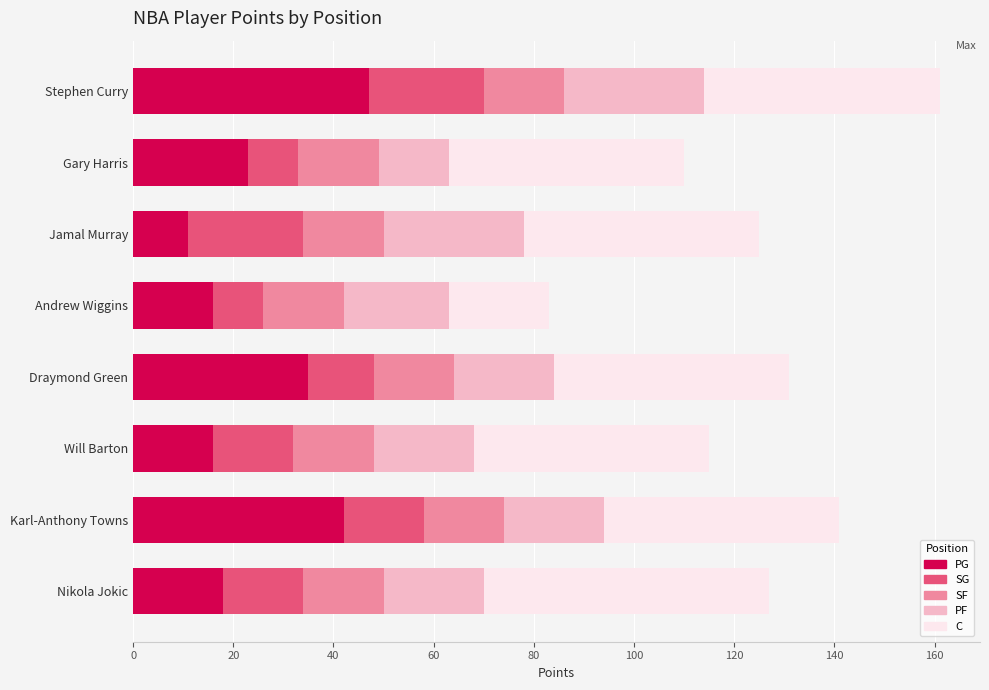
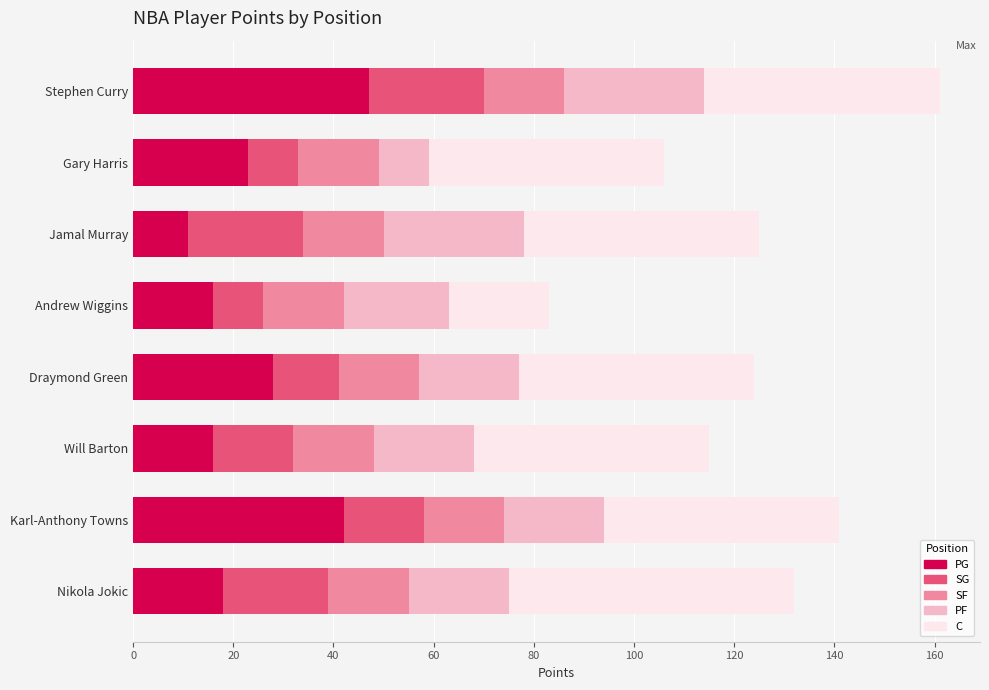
  {
    "PG": {
      "Stephen Curry": 47,
      "Gary Harris": 23,
      "Jamal Murray": 11,
      "Andrew Wiggins": 16,
-     "Draymond Green": 35,
+     "Draymond Green": 28,
      "Will Barton": 16,
      "Karl-Anthony Towns": 42,
      "Nikola Jokic": 18
    },
    "SG": {
      "Stephen Curry": 23,
      "Gary Harris": 10,
      "Jamal Murray": 23,
      "Andrew Wiggins": 10,
      "Draymond Green": 13,
      "Will Barton": 16,
      "Karl-Anthony Towns": 16,
-     "Nikola Jokic": 16
+     "Nikola Jokic": 21
    },
    "SF": {
      "Stephen Curry": 16,
      "Gary Harris": 16,
      "Jamal Murray": 16,
      "Andrew Wiggins": 16,
      "Draymond Green": 16,
      "Will Barton": 16,
      "Karl-Anthony Towns": 16,
      "Nikola Jokic": 16
    },
    "PF": {
      "Stephen Curry": 28,
-     "Gary Harris": 14,
+     "Gary Harris": 10,
      "Jamal Murray": 28,
      "Andrew Wiggins": 21,
      "Draymond Green": 20,
      "Will Barton": 20,
      "Karl-Anthony Towns": 20,
      "Nikola Jokic": 20
    },
    "C": {
      "Stephen Curry": 47,
      "Gary Harris": 47,
      "Jamal Murray": 47,
      "Andrew Wiggins": 20,
      "Draymond Green": 47,
      "Will Barton": 47,
      "Karl-Anthony Towns": 47,
      "Nikola Jokic": 57
    }
  }
